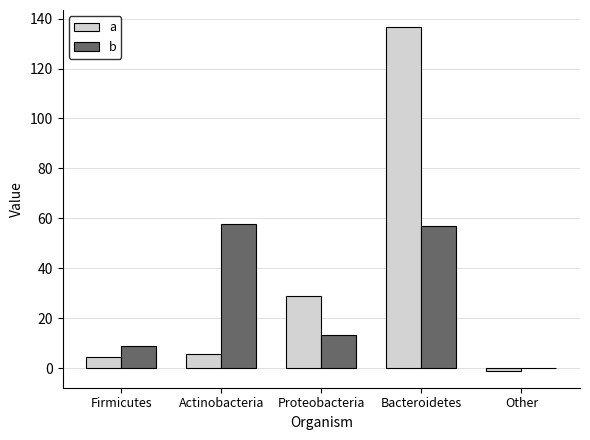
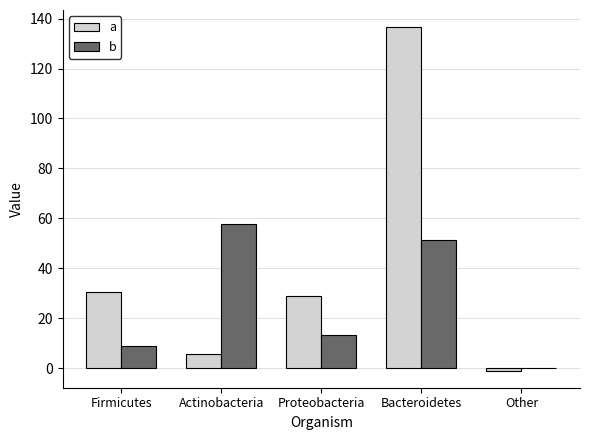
  {
    "a": {
-     "Firmicutes": 4,
+     "Firmicutes": 31,
      "Actinobacteria": 6,
      "Proteobacteria": 29,
      "Bacteroidetes": 137
    },
    "b": {
      "Firmicutes": 9,
      "Actinobacteria": 58,
      "Proteobacteria": 13,
-     "Bacteroidetes": 57
+     "Bacteroidetes": 51
    }
  }
